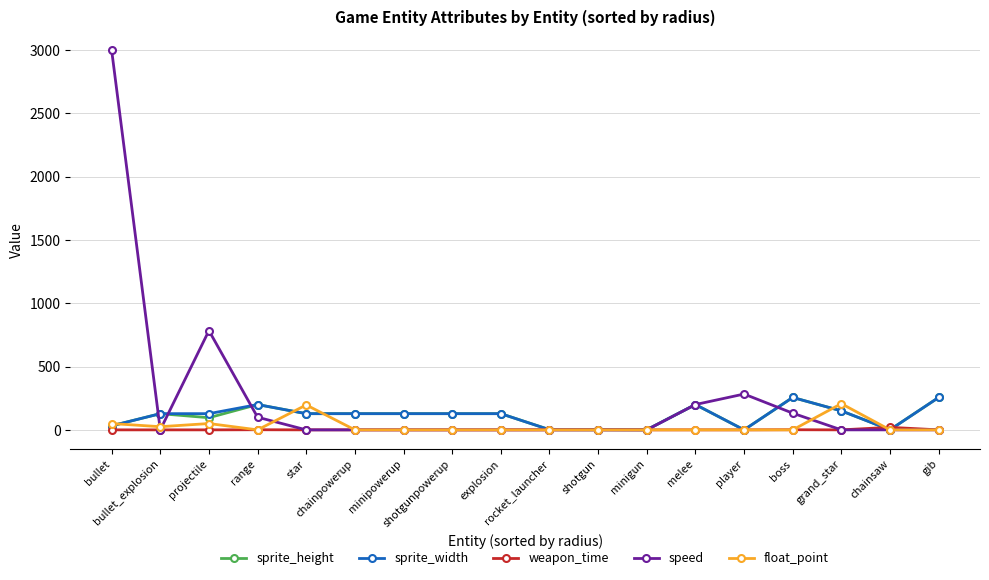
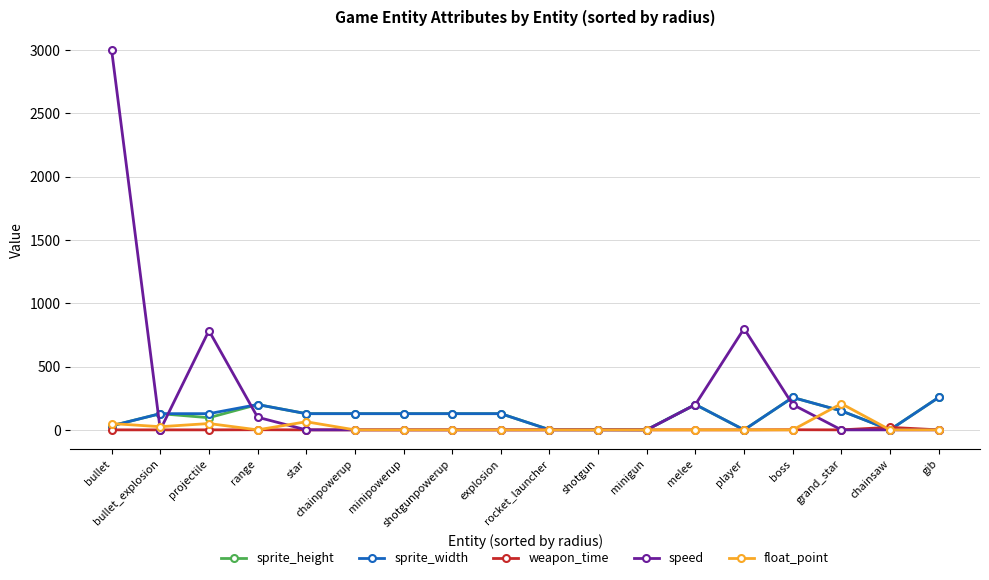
  {
    "sprite_height": {
      "projectile": 100
    },
    "sprite_width": {
      "projectile": 130
    },
    "weapon_time": {
      "bullet": 0,
      "projectile": 0
    },
    "speed": {
      "bullet": 3000,
      "projectile": 780,
      "range": 100,
-     "player": 280,
-     "boss": 130
+     "player": 800,
+     "boss": 200
    },
    "float_point": {
      "bullet_explosion": 30,
      "projectile": 50,
-     "star": 200,
+     "star": 60,
      "grand_star": 210
    }
  }
